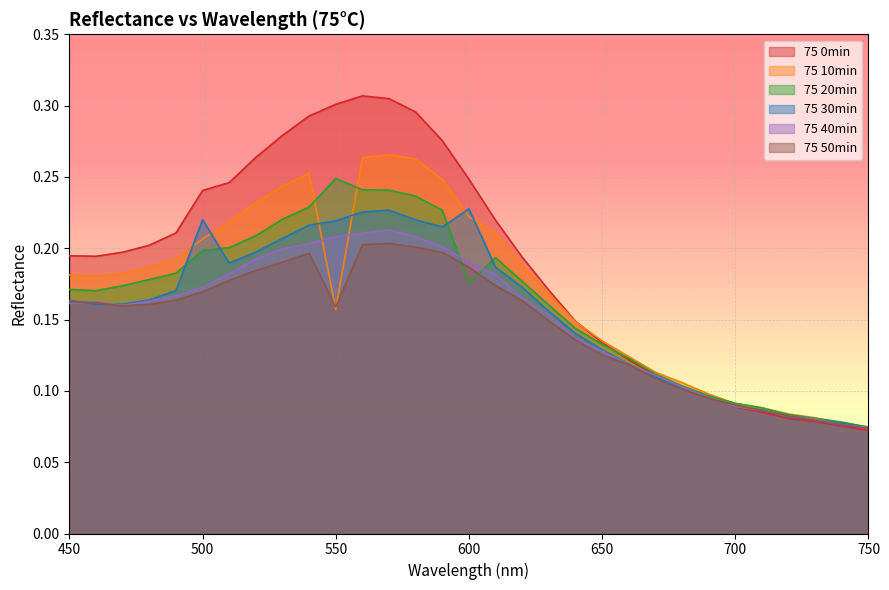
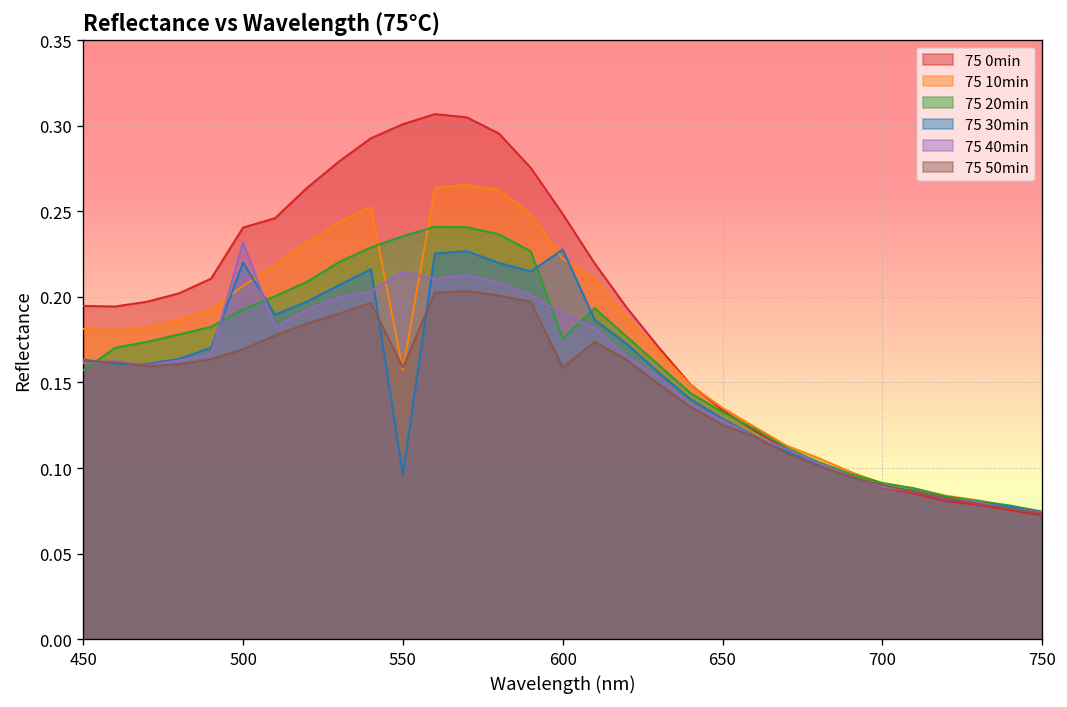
  {
    "75 0min": {
      "450": 0.195,
      "500": 0.241,
      "550": 0.301,
      "600": 0.248
    },
    "75 10min": {
      "450": 0.181,
      "500": 0.207,
      "600": 0.222
    },
    "75 20min": {
-     "450": 0.171,
-     "500": 0.198,
-     "550": 0.249,
+     "450": 0.157,
+     "500": 0.193,
+     "550": 0.236,
      "600": 0.176
    },
    "75 30min": {
      "500": 0.220,
-     "550": 0.219,
+     "550": 0.096,
      "600": 0.228
    },
    "75 40min": {
-     "500": 0.173,
-     "550": 0.208,
+     "500": 0.232,
+     "550": 0.215,
      "600": 0.190
    },
    "75 50min": {
      "500": 0.169,
-     "600": 0.187,
+     "600": 0.159,
      "650": 0.125
    }
  }
